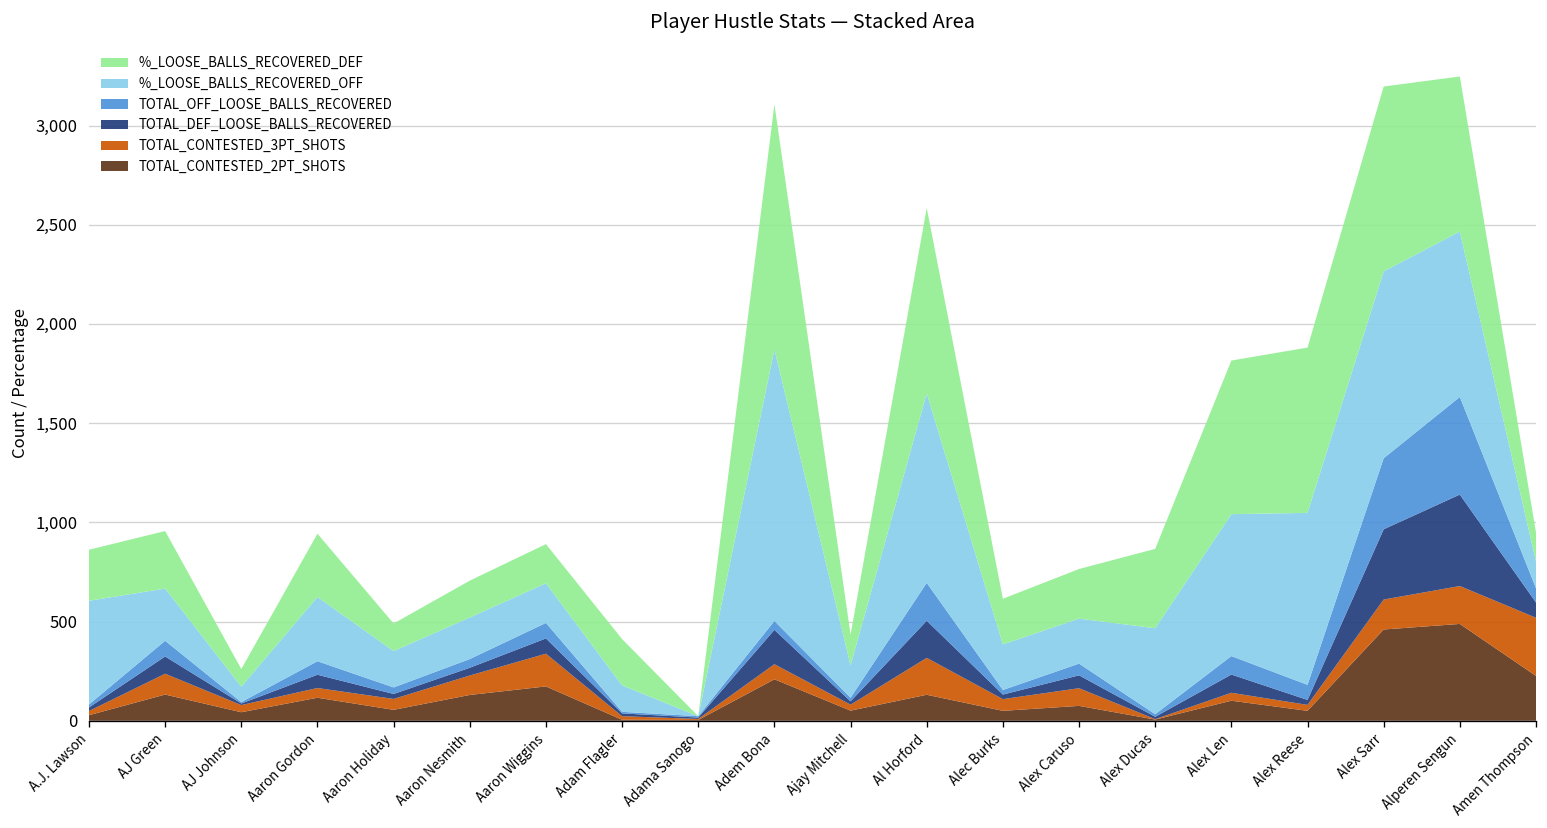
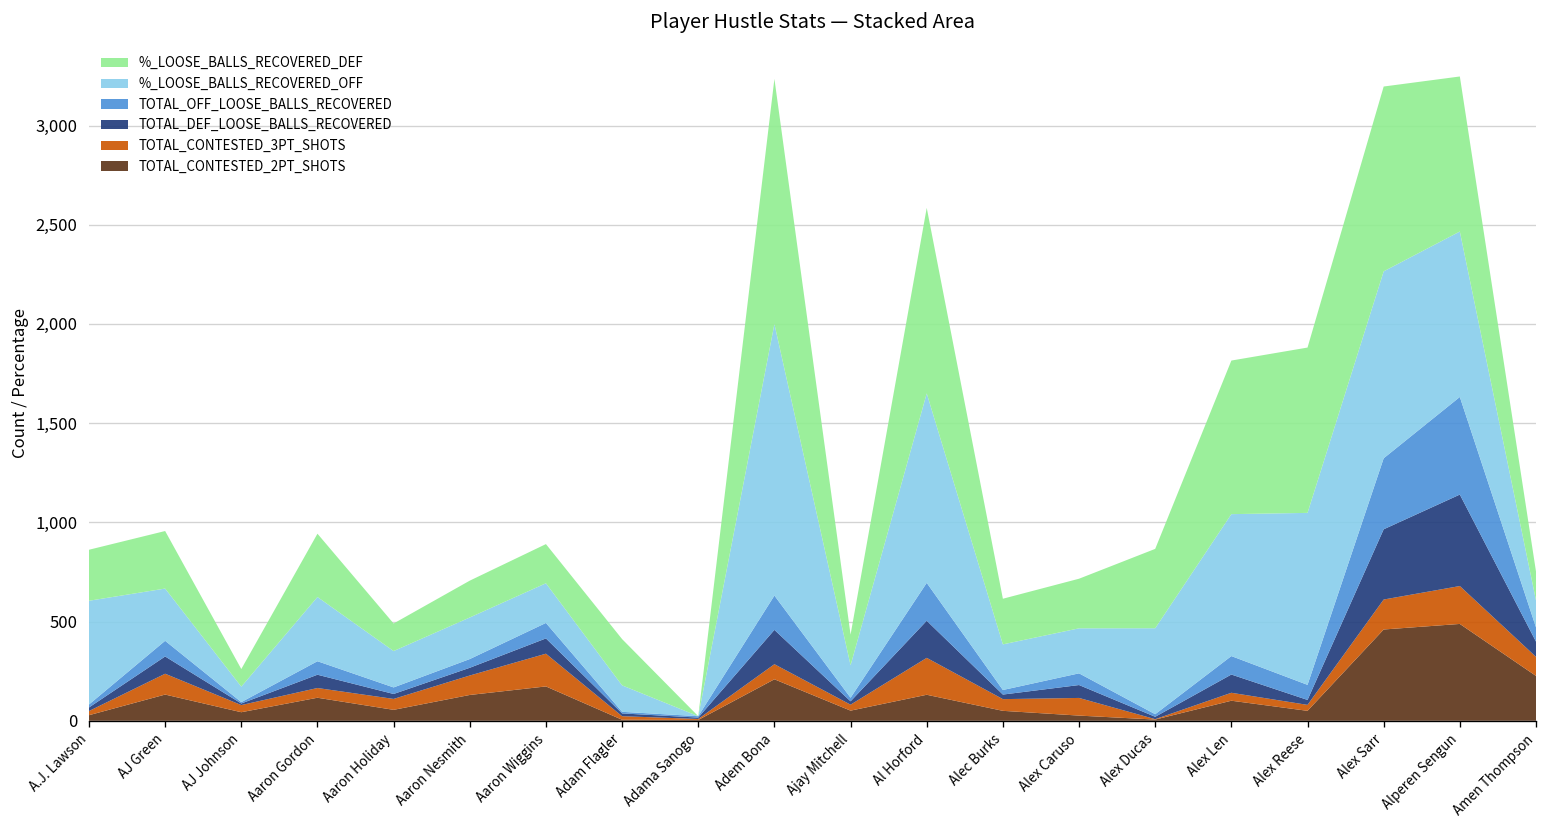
  {
    "TOTAL_CONTESTED_2PT_SHOTS": {
      "A.J. Lawson": "30",
      "AJ Green": "130",
      "AJ Johnson": "40",
      "Aaron Gordon": "120",
      "Aaron Holiday": "60",
      "Aaron Nesmith": "130",
      "Aaron Wiggins": "170",
      "Adem Bona": "210",
      "Ajay Mitchell": "50",
      "Al Horford": "130",
      "Alec Burks": "50",
-     "Alex Caruso": "80",
+     "Alex Caruso": "30",
      "Alex Len": "100",
      "Alex Reese": "50",
      "Alex Sarr": "460",
      "Alperen Sengun": "490",
      "Amen Thompson": "230"
    },
    "TOTAL_CONTESTED_3PT_SHOTS": {
      "A.J. Lawson": "20",
      "AJ Green": "110",
      "Aaron Gordon": "50",
      "Aaron Holiday": "60",
      "Aaron Nesmith": "100",
      "Aaron Wiggins": "170",
      "Adem Bona": "80",
      "Ajay Mitchell": "30",
      "Al Horford": "190",
      "Alec Burks": "60",
      "Alex Caruso": "90",
      "Alex Len": "40",
      "Alex Reese": "30",
      "Alex Sarr": "150",
      "Alperen Sengun": "190",
-     "Amen Thompson": "290"
+     "Amen Thompson": "100"
    },
    "TOTAL_DEF_LOOSE_BALLS_RECOVERED": {
      "AJ Green": "90",
      "Aaron Gordon": "70",
      "Aaron Holiday": "30",
      "Aaron Nesmith": "40",
      "Aaron Wiggins": "80",
      "Adem Bona": "170",
      "Ajay Mitchell": "20",
      "Al Horford": "190",
      "Alec Burks": "20",
      "Alex Caruso": "70",
      "Alex Len": "90",
      "Alex Reese": "30",
      "Alex Sarr": "350",
      "Alperen Sengun": "460",
      "Amen Thompson": "80"
    },
    "TOTAL_OFF_LOOSE_BALLS_RECOVERED": {
      "AJ Green": "80",
      "Aaron Gordon": "70",
      "Aaron Holiday": "30",
      "Aaron Nesmith": "40",
      "Aaron Wiggins": "80",
-     "Adem Bona": "50",
+     "Adem Bona": "170",
      "Ajay Mitchell": "20",
      "Al Horford": "190",
      "Alec Burks": "20",
      "Alex Caruso": "60",
      "Alex Len": "90",
      "Alex Reese": "80",
      "Alex Sarr": "360",
      "Alperen Sengun": "490",
      "Amen Thompson": "70"
    },
    "%_LOOSE_BALLS_RECOVERED_OFF": {
      "A.J. Lawson": "520",
      "AJ Green": "260",
      "AJ Johnson": "80",
      "Aaron Gordon": "320",
      "Aaron Holiday": "180",
      "Aaron Nesmith": "210",
      "Aaron Wiggins": "200",
      "Adam Flagler": "130",
      "Adem Bona": "1,370",
      "Ajay Mitchell": "160",
      "Al Horford": "960",
      "Alec Burks": "230",
      "Alex Caruso": "230",
      "Alex Ducas": "430",
      "Alex Len": "720",
      "Alex Reese": "870",
      "Alex Sarr": "940",
      "Alperen Sengun": "830",
      "Amen Thompson": "140"
    },
    "%_LOOSE_BALLS_RECOVERED_DEF": {
      "A.J. Lawson": "260",
      "AJ Green": "290",
      "AJ Johnson": "90",
      "Aaron Gordon": "320",
      "Aaron Holiday": "140",
      "Aaron Nesmith": "190",
      "Aaron Wiggins": "200",
      "Adam Flagler": "230",
      "Adem Bona": "1,240",
      "Ajay Mitchell": "150",
      "Al Horford": "940",
      "Alec Burks": "230",
      "Alex Caruso": "250",
      "Alex Ducas": "400",
      "Alex Len": "770",
      "Alex Reese": "830",
      "Alex Sarr": "930",
      "Alperen Sengun": "780",
      "Amen Thompson": "150"
    }
  }
